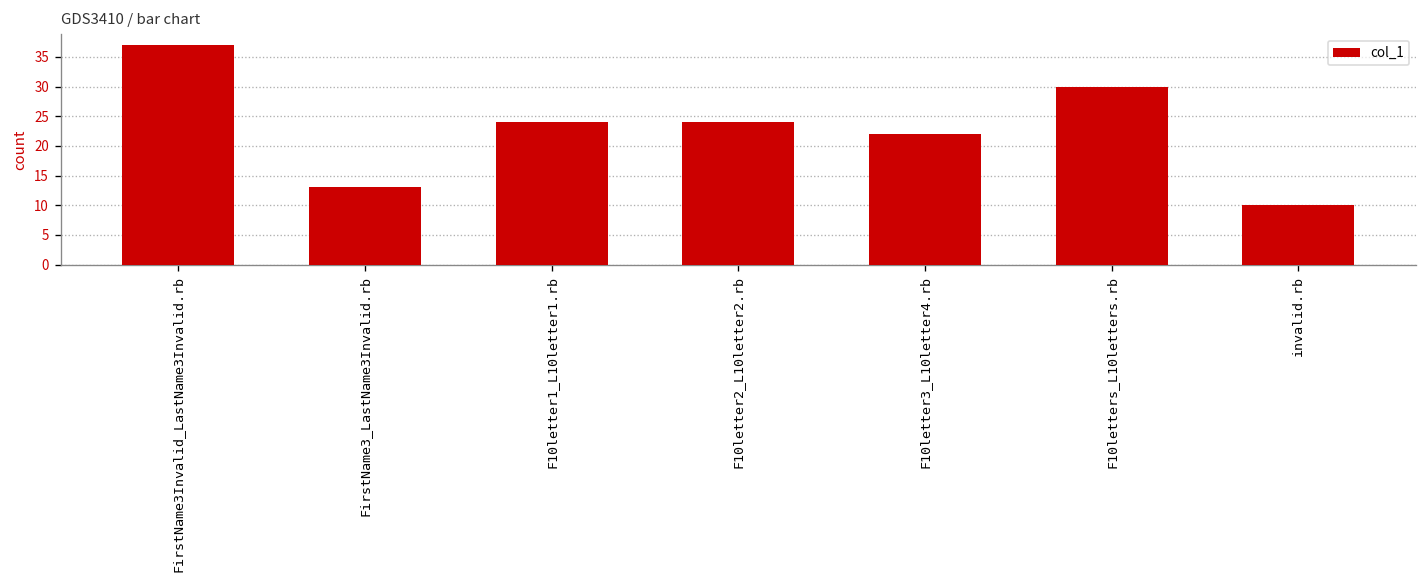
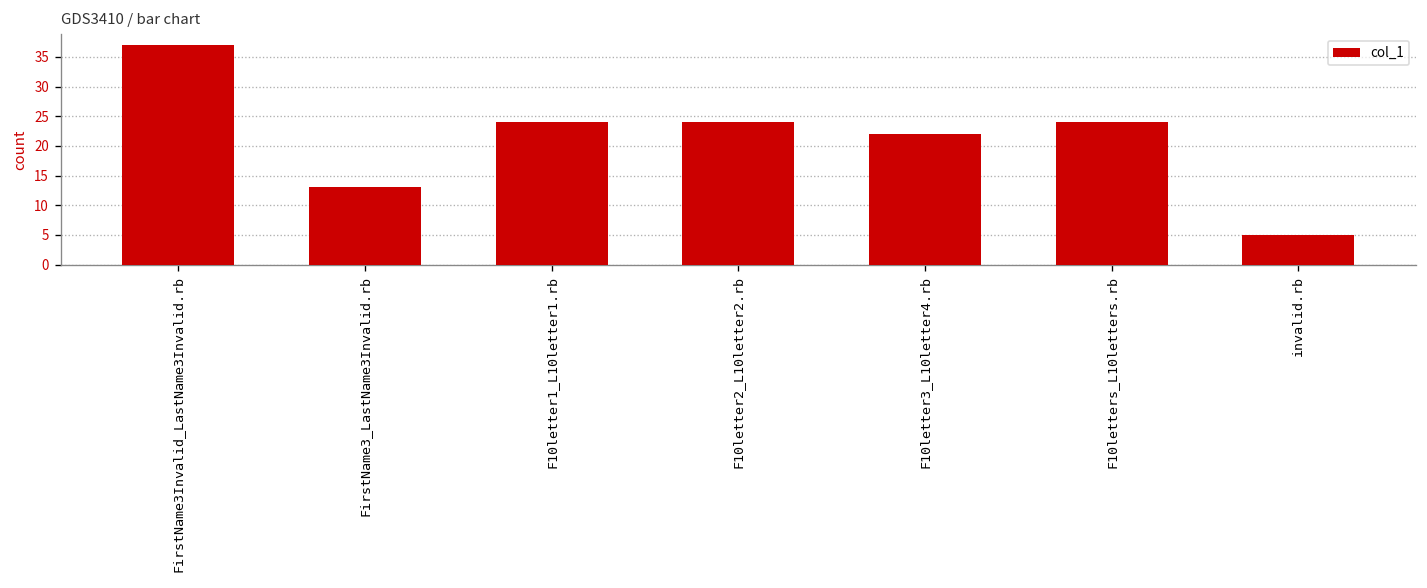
  {
    "FirstName3Invalid_LastName3Invalid.rb": 37,
    "FirstName3_LastName3Invalid.rb": 13,
    "F10letter1_L10letter1.rb": 24,
    "F10letter2_L10letter2.rb": 24,
    "F10letter3_L10letter4.rb": 22,
-   "F10letters_L10letters.rb": 30,
-   "invalid.rb": 10
+   "F10letters_L10letters.rb": 24,
+   "invalid.rb": 5
  }
